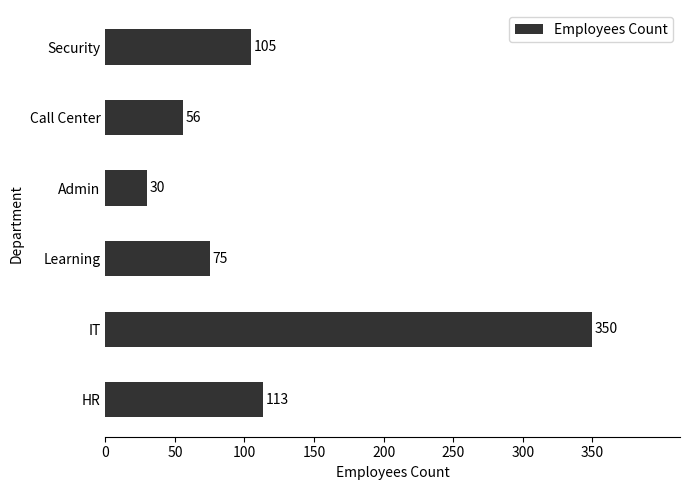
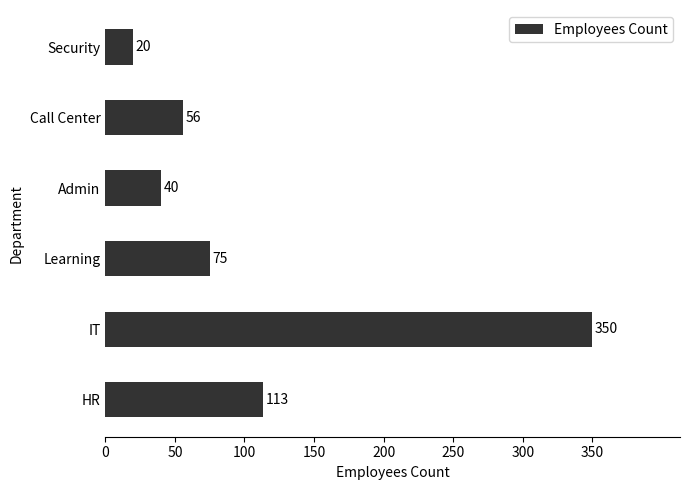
  {
-   "Security": 105,
+   "Security": 20,
    "Call Center": 56,
-   "Admin": 30,
+   "Admin": 40,
    "Learning": 75,
    "IT": 350,
    "HR": 113
  }
